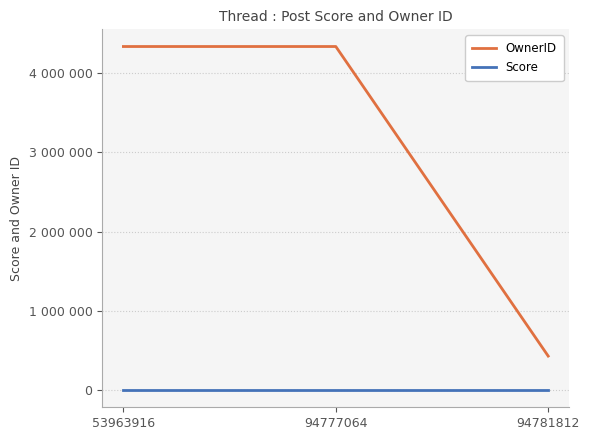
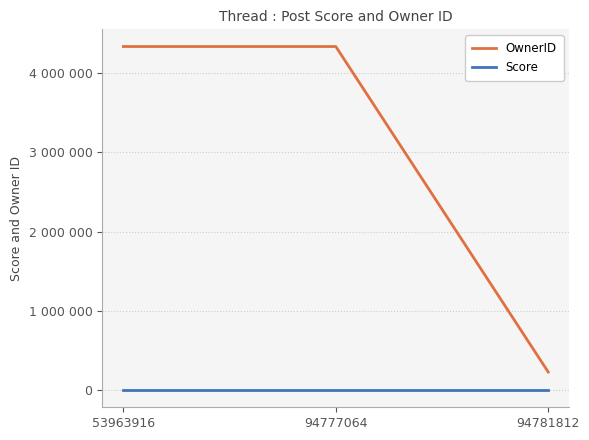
  {
    "OwnerID": {
      "53963916": 4300000,
      "94777064": 4300000,
-     "94781812": 400000
+     "94781812": 200000
    },
    "Score": {
      "53963916": 0,
      "94777064": 0,
      "94781812": 0
    }
  }
